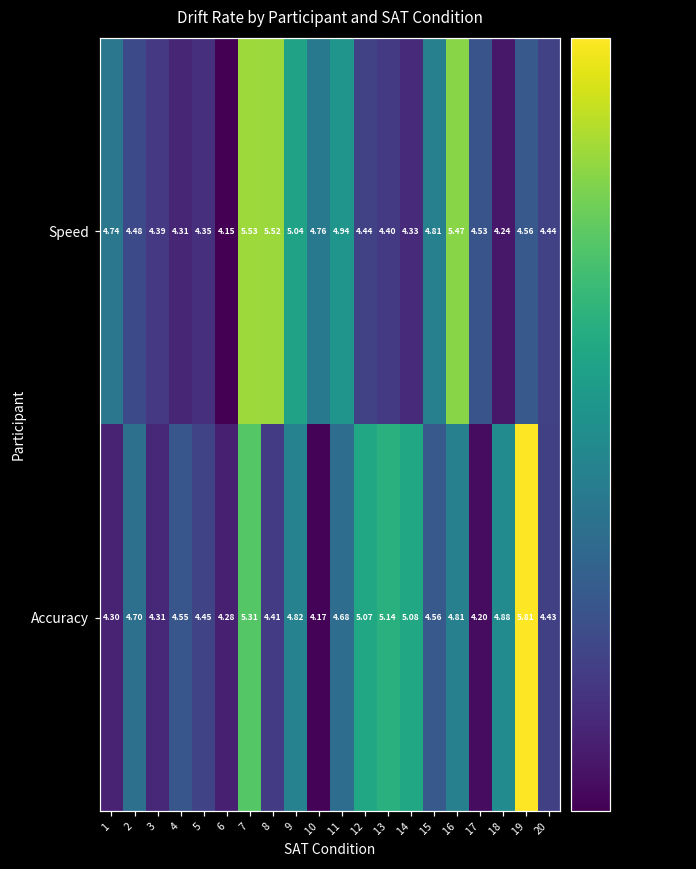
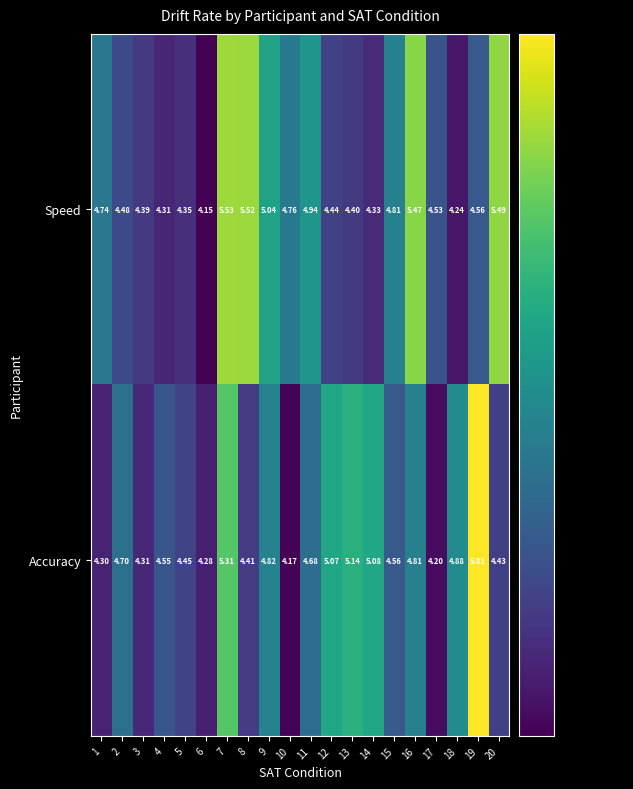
  {
    "Speed": {
      "1": 4.74,
      "2": 4.48,
      "3": 4.39,
      "4": 4.31,
      "5": 4.35,
      "6": 4.15,
      "7": 5.53,
      "8": 5.52,
      "9": 5.04,
      "10": 4.76,
      "11": 4.94,
      "12": 4.44,
      "13": 4.40,
      "14": 4.33,
      "15": 4.81,
      "16": 5.47,
      "17": 4.53,
      "18": 4.24,
      "19": 4.56,
-     "20": 4.44
+     "20": 5.49
    },
    "Accuracy": {
      "1": 4.30,
      "2": 4.70,
      "3": 4.31,
      "4": 4.55,
      "5": 4.45,
      "6": 4.28,
      "7": 5.31,
      "8": 4.41,
      "9": 4.82,
      "10": 4.17,
      "11": 4.68,
      "12": 5.07,
      "13": 5.14,
      "14": 5.08,
      "15": 4.56,
      "16": 4.81,
      "17": 4.20,
      "18": 4.88,
      "19": 5.81,
      "20": 4.43
    }
  }
